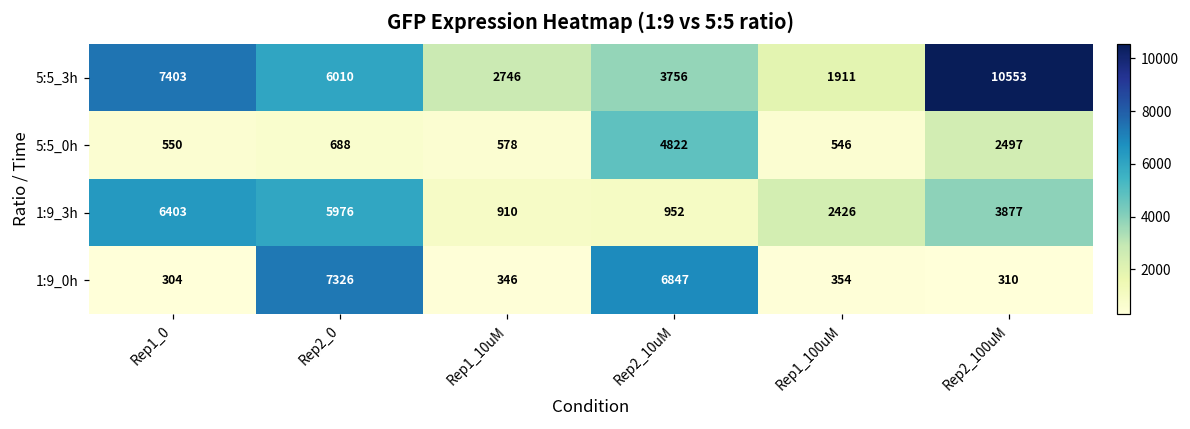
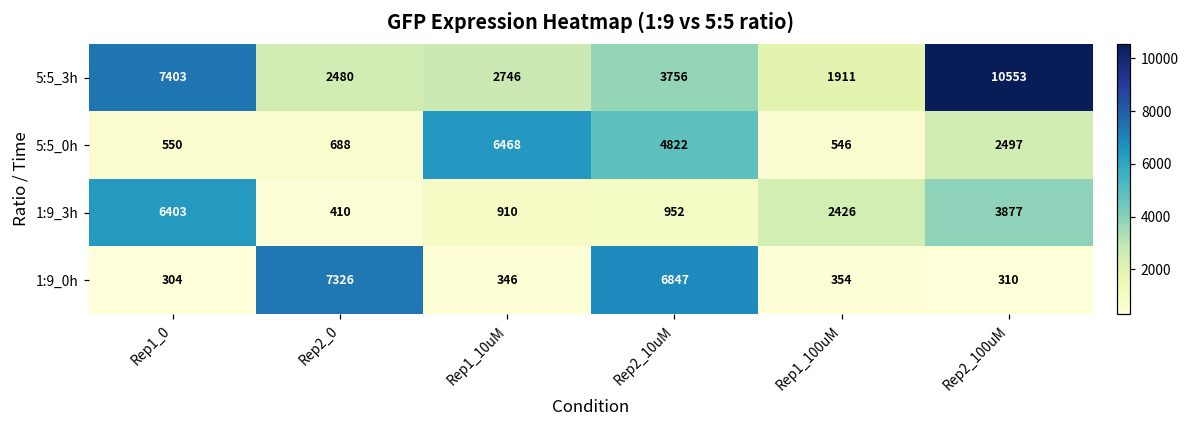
  {
    "5:5_3h": {
      "Rep1_0": 7403,
-     "Rep2_0": 6010,
+     "Rep2_0": 2480,
      "Rep1_10uM": 2746,
      "Rep2_10uM": 3756,
      "Rep1_100uM": 1911,
      "Rep2_100uM": 10553
    },
    "5:5_0h": {
      "Rep1_0": 550,
      "Rep2_0": 688,
-     "Rep1_10uM": 578,
+     "Rep1_10uM": 6468,
      "Rep2_10uM": 4822,
      "Rep1_100uM": 546,
      "Rep2_100uM": 2497
    },
    "1:9_3h": {
      "Rep1_0": 6403,
-     "Rep2_0": 5976,
+     "Rep2_0": 410,
      "Rep1_10uM": 910,
      "Rep2_10uM": 952,
      "Rep1_100uM": 2426,
      "Rep2_100uM": 3877
    },
    "1:9_0h": {
      "Rep1_0": 304,
      "Rep2_0": 7326,
      "Rep1_10uM": 346,
      "Rep2_10uM": 6847,
      "Rep1_100uM": 354,
      "Rep2_100uM": 310
    }
  }
